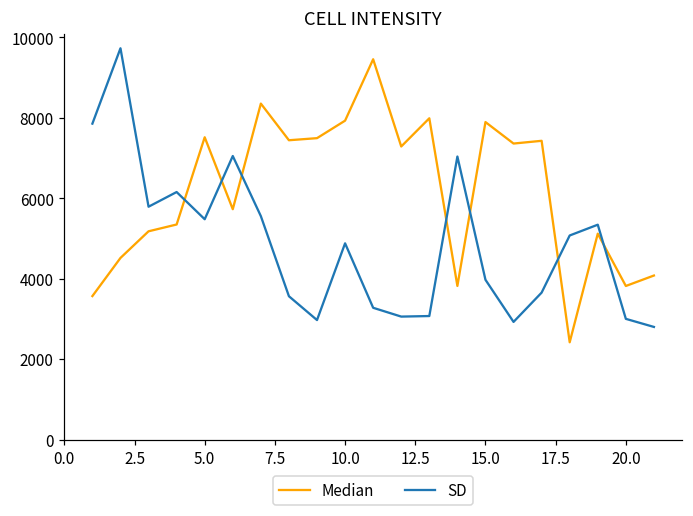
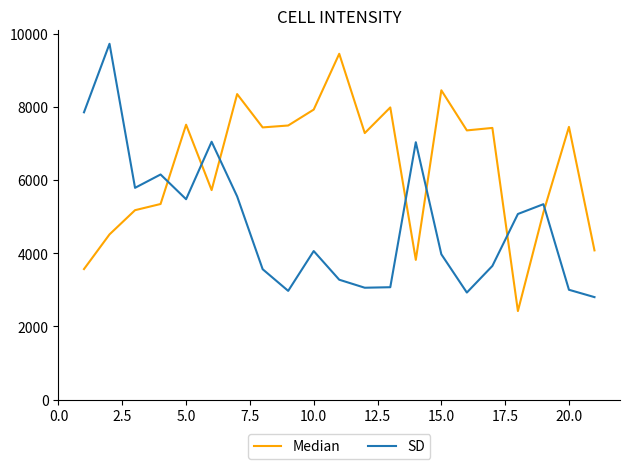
  {
    "Median": {
      "5.0": 7500,
      "10.0": 7900,
-     "15.0": 7900,
-     "20.0": 3800
+     "15.0": 8500,
+     "20.0": 7500
    },
    "SD": {
      "5.0": 5500,
-     "10.0": 4900,
+     "10.0": 4100,
      "15.0": 4000,
      "20.0": 3000
    }
  }
